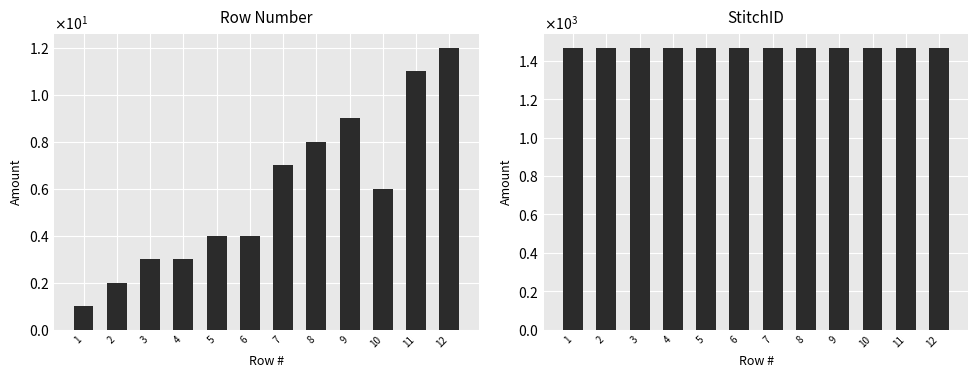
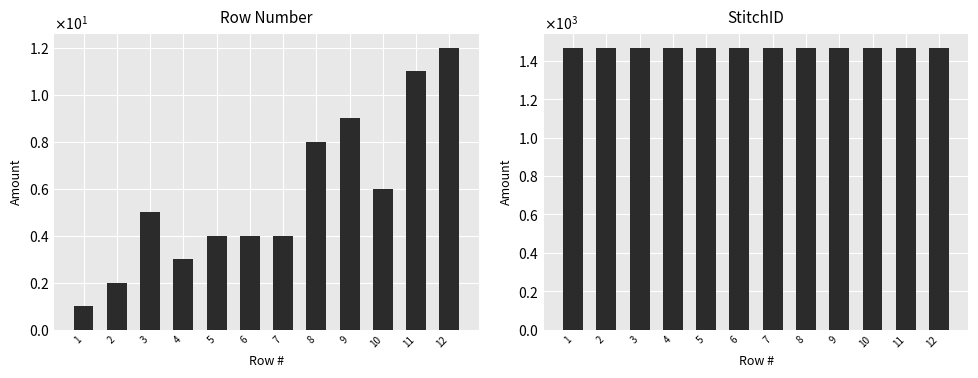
  {
    "Row Number": {
      "1": 1,
      "2": 2,
-     "3": 3,
+     "3": 5,
      "4": 3,
      "5": 4,
      "6": 4,
-     "7": 7,
+     "7": 4,
      "8": 8,
      "9": 9,
      "10": 6,
      "11": 11,
      "12": 12
    },
    "StitchID": {
      "1": 1470,
      "2": 1470,
      "3": 1470,
      "4": 1470,
      "5": 1470,
      "6": 1470,
      "7": 1470,
      "8": 1470,
      "9": 1470,
      "10": 1470,
      "11": 1470,
      "12": 1470
    }
  }
